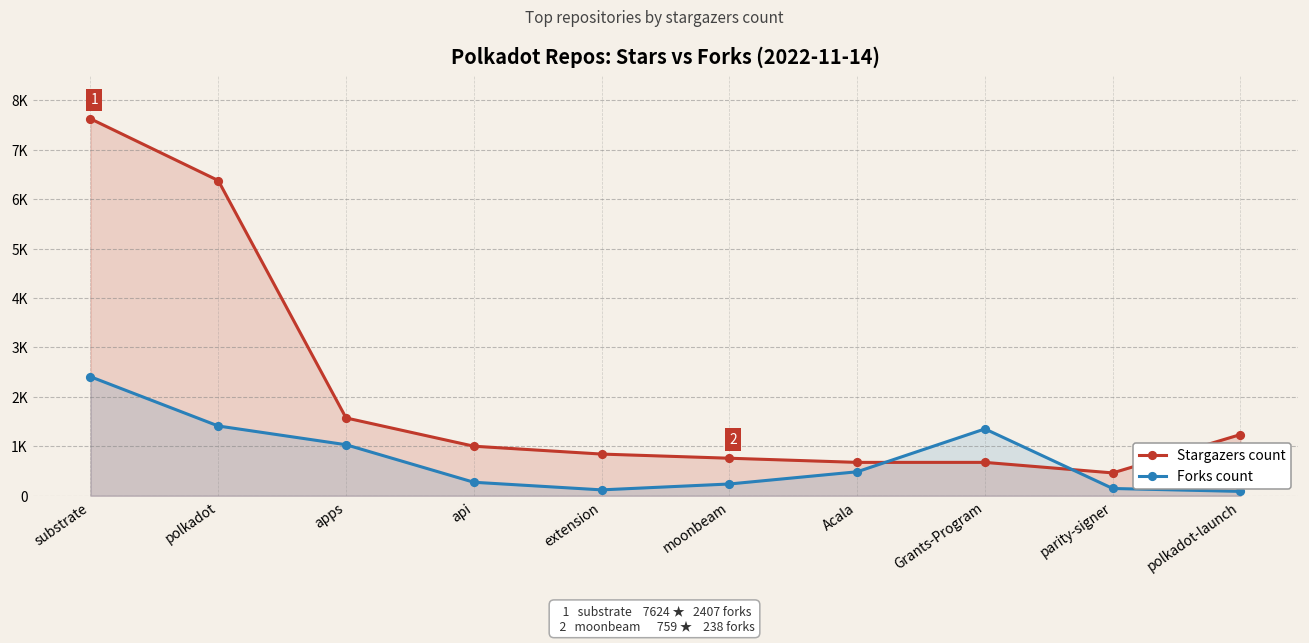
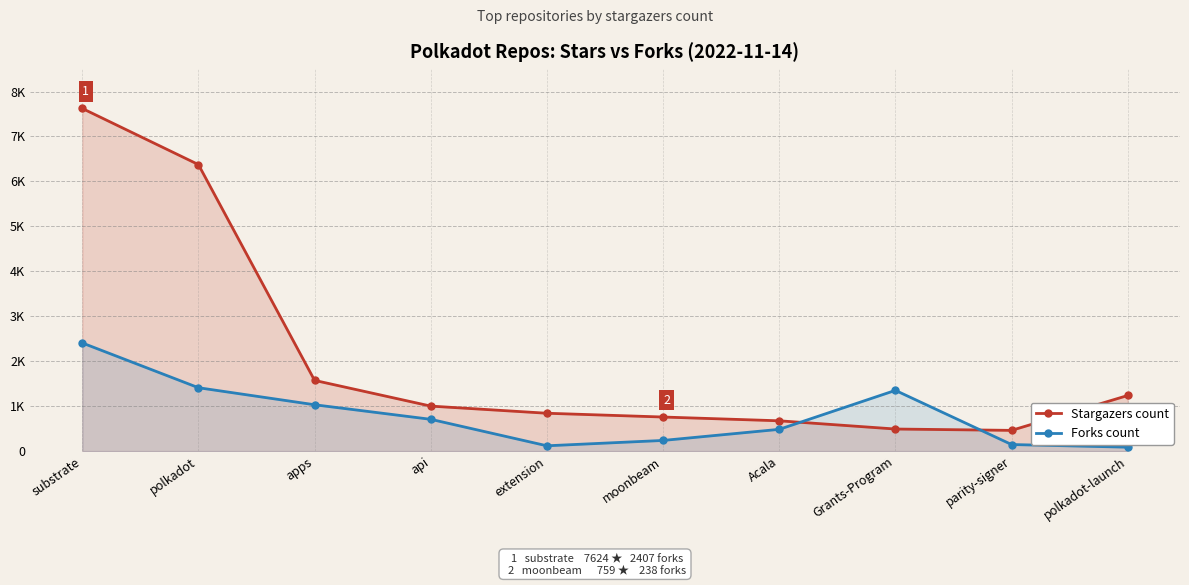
  {
    "Stargazers count": {
      "polkadot": 6400,
      "apps": 1600,
      "api": 1000,
      "extension": 800,
      "Acala": 700,
-     "Grants-Program": 700,
+     "Grants-Program": 500,
      "parity-signer": 500,
      "polkadot-launch": 1200
    },
    "Forks count": {
      "substrate": 2400,
      "polkadot": 1400,
      "apps": 1000,
-     "api": 300,
+     "api": 700,
      "extension": 100,
      "moonbeam": 200,
      "Acala": 500,
      "Grants-Program": 1400,
      "parity-signer": 100,
      "polkadot-launch": 100
    }
  }
